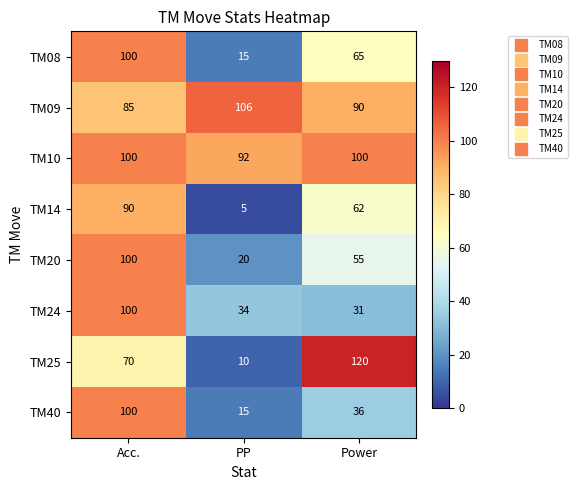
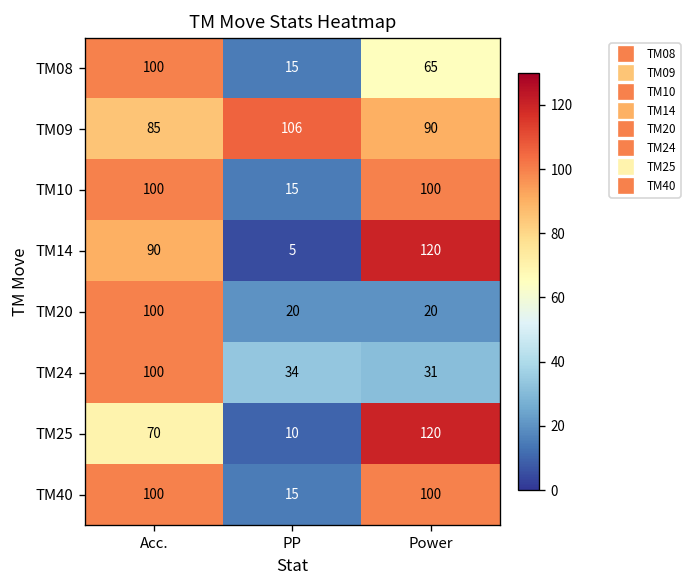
  {
    "TM08": {
      "Acc.": 100,
      "PP": 15,
      "Power": 65
    },
    "TM09": {
      "Acc.": 85,
      "PP": 106,
      "Power": 90
    },
    "TM10": {
      "Acc.": 100,
-     "PP": 92,
+     "PP": 15,
      "Power": 100
    },
    "TM14": {
      "Acc.": 90,
      "PP": 5,
-     "Power": 62
+     "Power": 120
    },
    "TM20": {
      "Acc.": 100,
      "PP": 20,
-     "Power": 55
+     "Power": 20
    },
    "TM24": {
      "Acc.": 100,
      "PP": 34,
      "Power": 31
    },
    "TM25": {
      "Acc.": 70,
      "PP": 10,
      "Power": 120
    },
    "TM40": {
      "Acc.": 100,
      "PP": 15,
-     "Power": 36
+     "Power": 100
    }
  }
